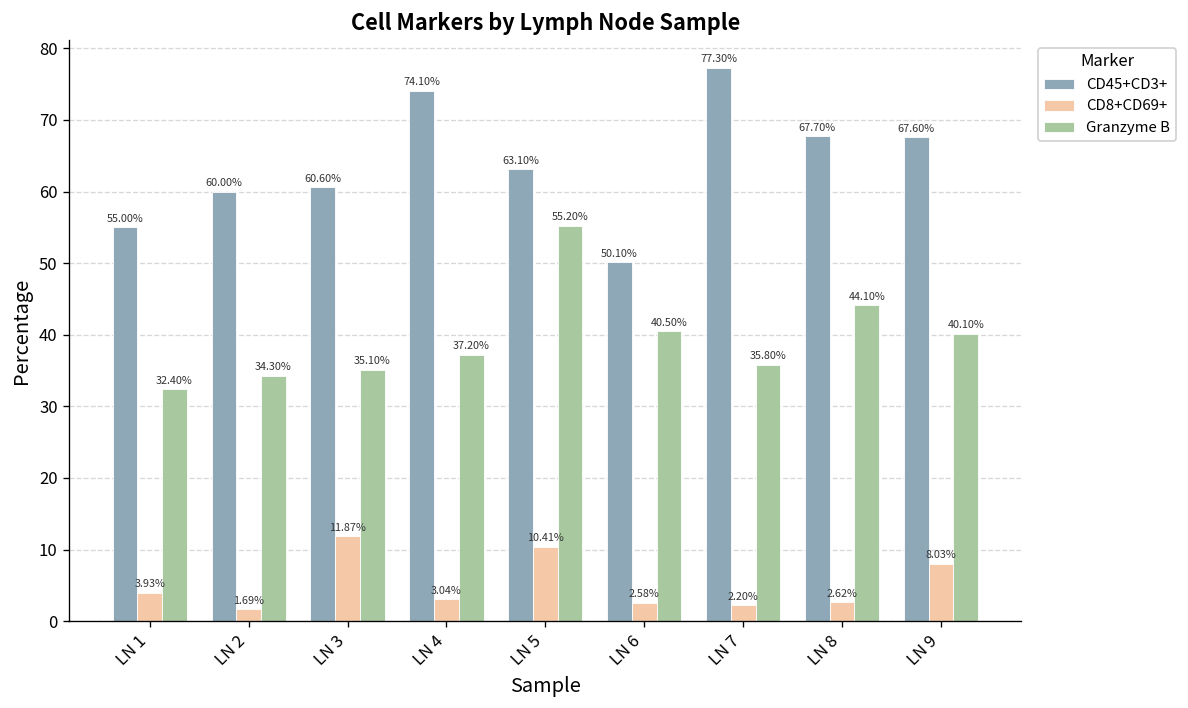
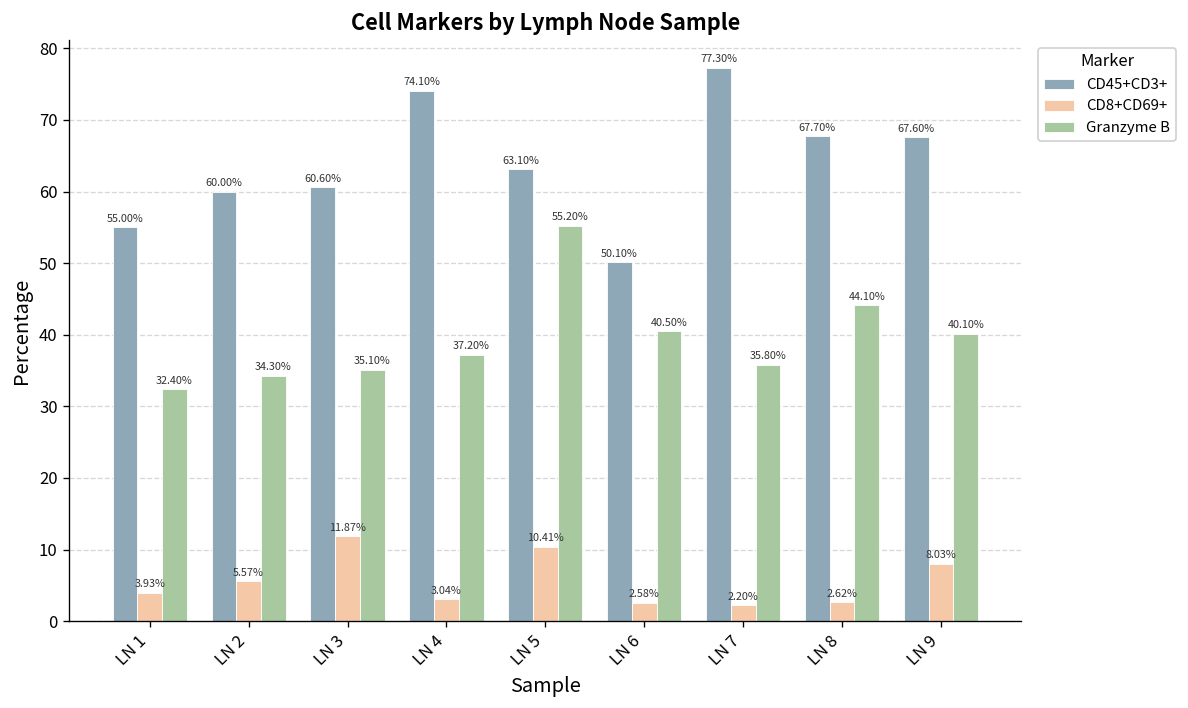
  {
    "CD8+CD69+": {
      "LN 1": "3.93%",
-     "LN 2": "1.69%",
+     "LN 2": "5.57%",
      "LN 3": "11.87%",
      "LN 4": "3.04%",
      "LN 5": "10.41%",
      "LN 6": "2.58%",
      "LN 7": "2.20%",
      "LN 8": "2.62%",
      "LN 9": "8.03%"
    }
  }
